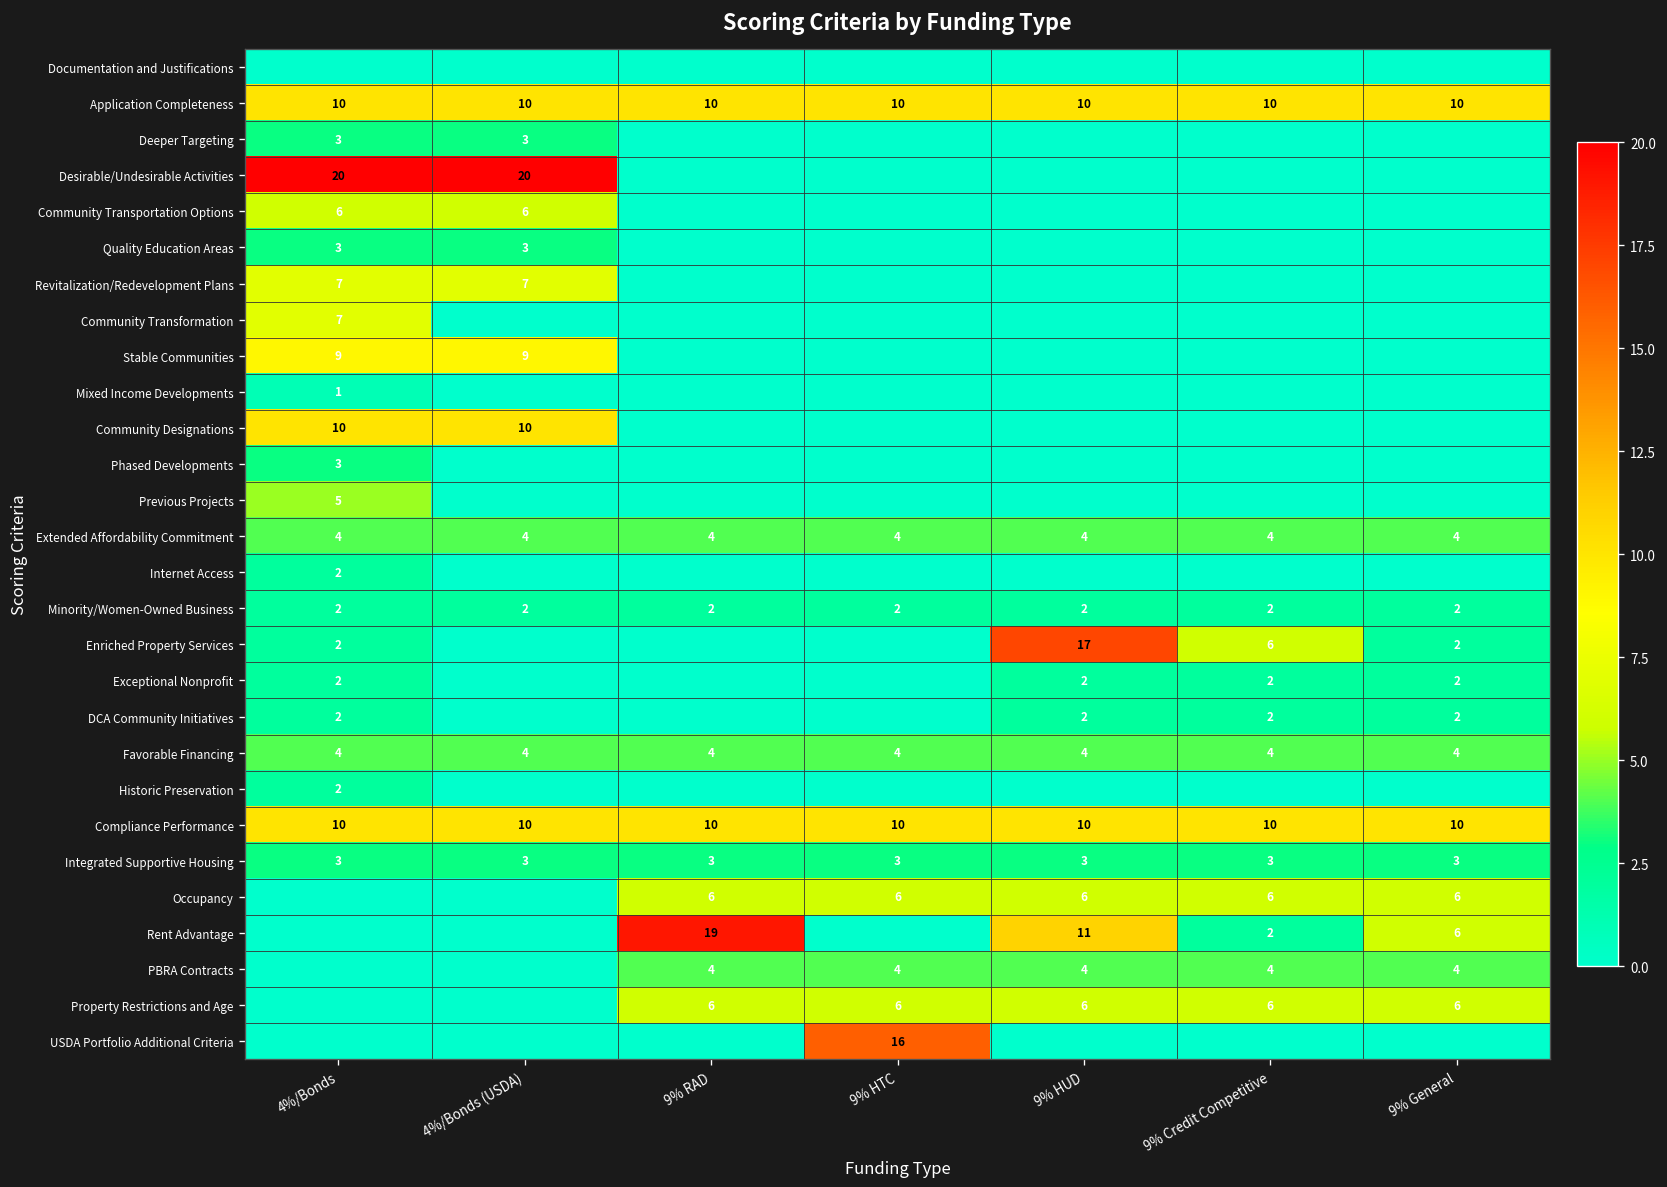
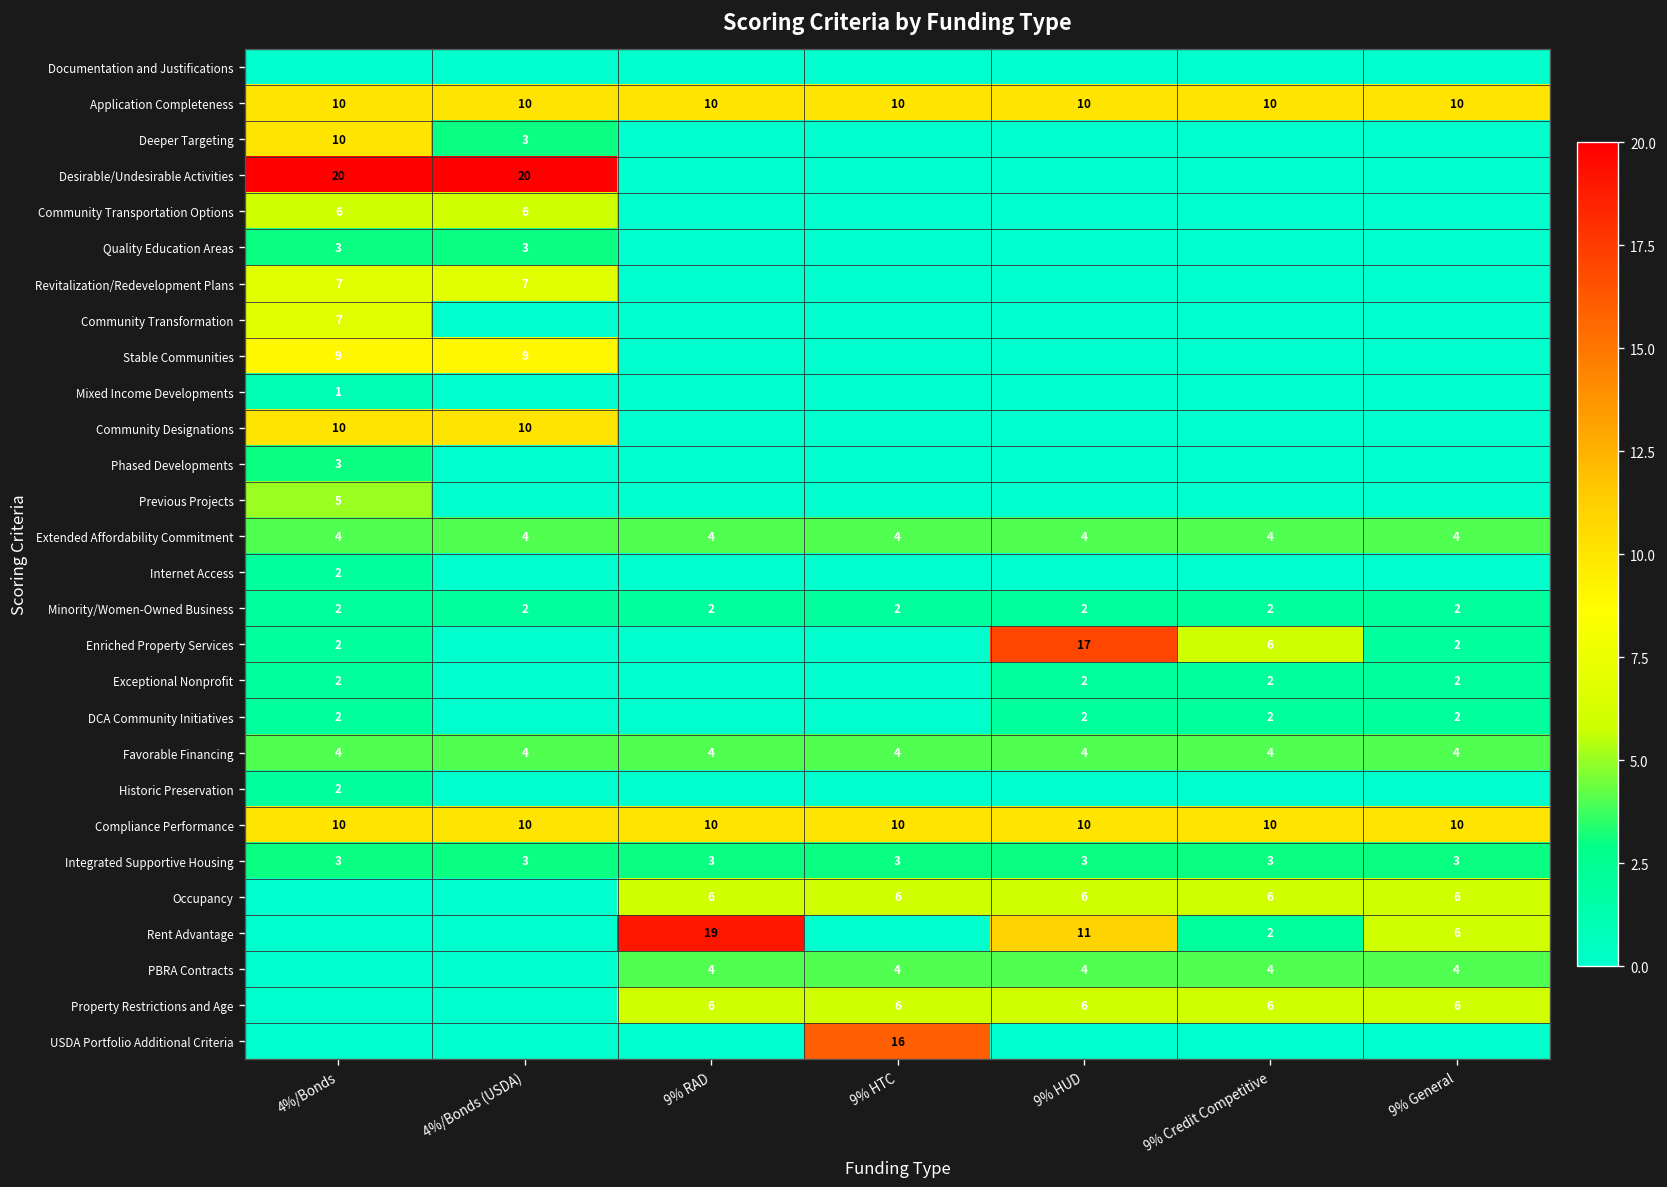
  {
    "Application Completeness": {
      "4%/Bonds": 10,
      "4%/Bonds (USDA)": 10,
      "9% RAD": 10,
      "9% HTC": 10,
      "9% HUD": 10,
      "9% Credit Competitive": 10,
      "9% General": 10
    },
    "Deeper Targeting": {
-     "4%/Bonds": 3,
+     "4%/Bonds": 10,
      "4%/Bonds (USDA)": 3
    },
    "Desirable/Undesirable Activities": {
      "4%/Bonds": 20,
      "4%/Bonds (USDA)": 20
    },
    "Community Transportation Options": {
      "4%/Bonds": 6,
      "4%/Bonds (USDA)": 6
    },
    "Quality Education Areas": {
      "4%/Bonds": 3,
      "4%/Bonds (USDA)": 3
    },
    "Revitalization/Redevelopment Plans": {
      "4%/Bonds": 7,
      "4%/Bonds (USDA)": 7
    },
    "Community Transformation": {
      "4%/Bonds": 7
    },
    "Stable Communities": {
      "4%/Bonds": 9,
      "4%/Bonds (USDA)": 9
    },
    "Mixed Income Developments": {
      "4%/Bonds": 1
    },
    "Community Designations": {
      "4%/Bonds": 10,
      "4%/Bonds (USDA)": 10
    },
    "Phased Developments": {
      "4%/Bonds": 3
    },
    "Previous Projects": {
      "4%/Bonds": 5
    },
    "Extended Affordability Commitment": {
      "4%/Bonds": 4,
      "4%/Bonds (USDA)": 4,
      "9% RAD": 4,
      "9% HTC": 4,
      "9% HUD": 4,
      "9% Credit Competitive": 4,
      "9% General": 4
    },
    "Internet Access": {
      "4%/Bonds": 2
    },
    "Minority/Women-Owned Business": {
      "4%/Bonds": 2,
      "4%/Bonds (USDA)": 2,
      "9% RAD": 2,
      "9% HTC": 2,
      "9% HUD": 2,
      "9% Credit Competitive": 2,
      "9% General": 2
    },
    "Enriched Property Services": {
      "4%/Bonds": 2,
      "9% HUD": 17,
      "9% Credit Competitive": 6,
      "9% General": 2
    },
    "Exceptional Nonprofit": {
      "4%/Bonds": 2,
      "9% HUD": 2,
      "9% Credit Competitive": 2,
      "9% General": 2
    },
    "DCA Community Initiatives": {
      "4%/Bonds": 2,
      "9% HUD": 2,
      "9% Credit Competitive": 2,
      "9% General": 2
    },
    "Favorable Financing": {
      "4%/Bonds": 4,
      "4%/Bonds (USDA)": 4,
      "9% RAD": 4,
      "9% HTC": 4,
      "9% HUD": 4,
      "9% Credit Competitive": 4,
      "9% General": 4
    },
    "Historic Preservation": {
      "4%/Bonds": 2
    },
    "Compliance Performance": {
      "4%/Bonds": 10,
      "4%/Bonds (USDA)": 10,
      "9% RAD": 10,
      "9% HTC": 10,
      "9% HUD": 10,
      "9% Credit Competitive": 10,
      "9% General": 10
    },
    "Integrated Supportive Housing": {
      "4%/Bonds": 3,
      "4%/Bonds (USDA)": 3,
      "9% RAD": 3,
      "9% HTC": 3,
      "9% HUD": 3,
      "9% Credit Competitive": 3,
      "9% General": 3
    },
    "Occupancy": {
      "9% RAD": 6,
      "9% HTC": 6,
      "9% HUD": 6,
      "9% Credit Competitive": 6,
      "9% General": 6
    },
    "Rent Advantage": {
      "9% RAD": 19,
      "9% HUD": 11,
      "9% Credit Competitive": 2,
      "9% General": 6
    },
    "PBRA Contracts": {
      "9% RAD": 4,
      "9% HTC": 4,
      "9% HUD": 4,
      "9% Credit Competitive": 4,
      "9% General": 4
    },
    "Property Restrictions and Age": {
      "9% RAD": 6,
      "9% HTC": 6,
      "9% HUD": 6,
      "9% Credit Competitive": 6,
      "9% General": 6
    },
    "USDA Portfolio Additional Criteria": {
      "9% HTC": 16
    }
  }
